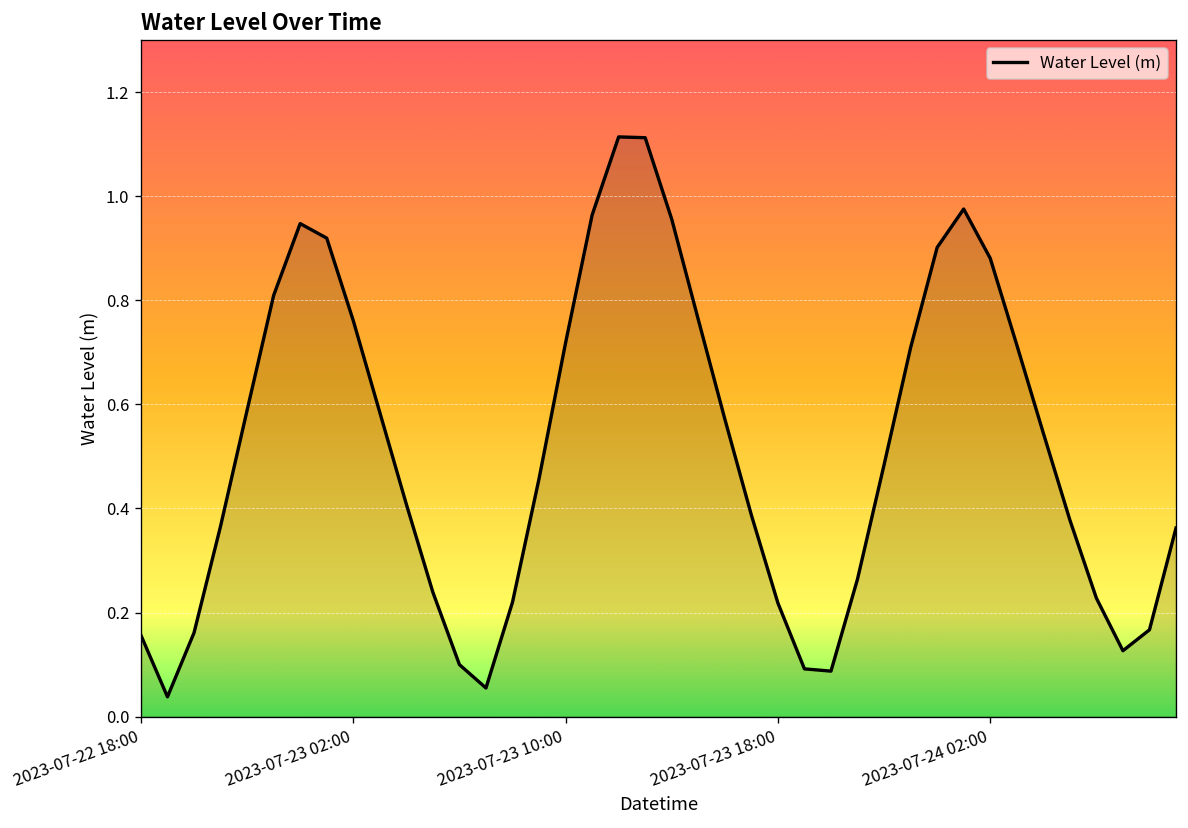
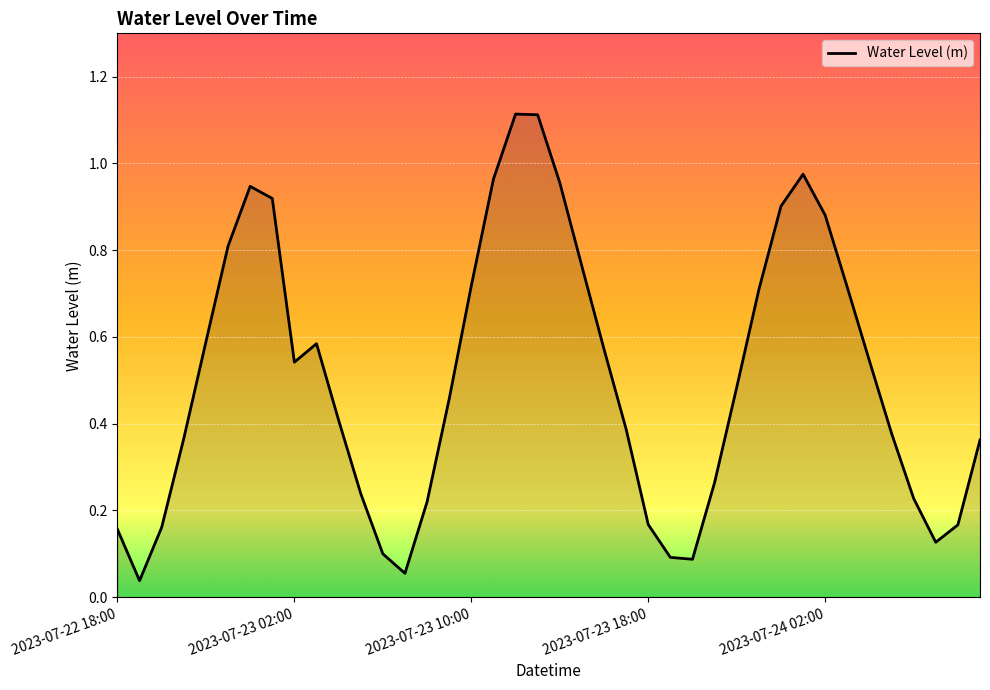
  {
    "2023-07-22 18:00": 0.16,
-   "2023-07-23 02:00": 0.76,
+   "2023-07-23 02:00": 0.54,
    "2023-07-23 10:00": 0.72,
-   "2023-07-23 18:00": 0.22,
+   "2023-07-23 18:00": 0.17,
    "2023-07-24 02:00": 0.88
  }
